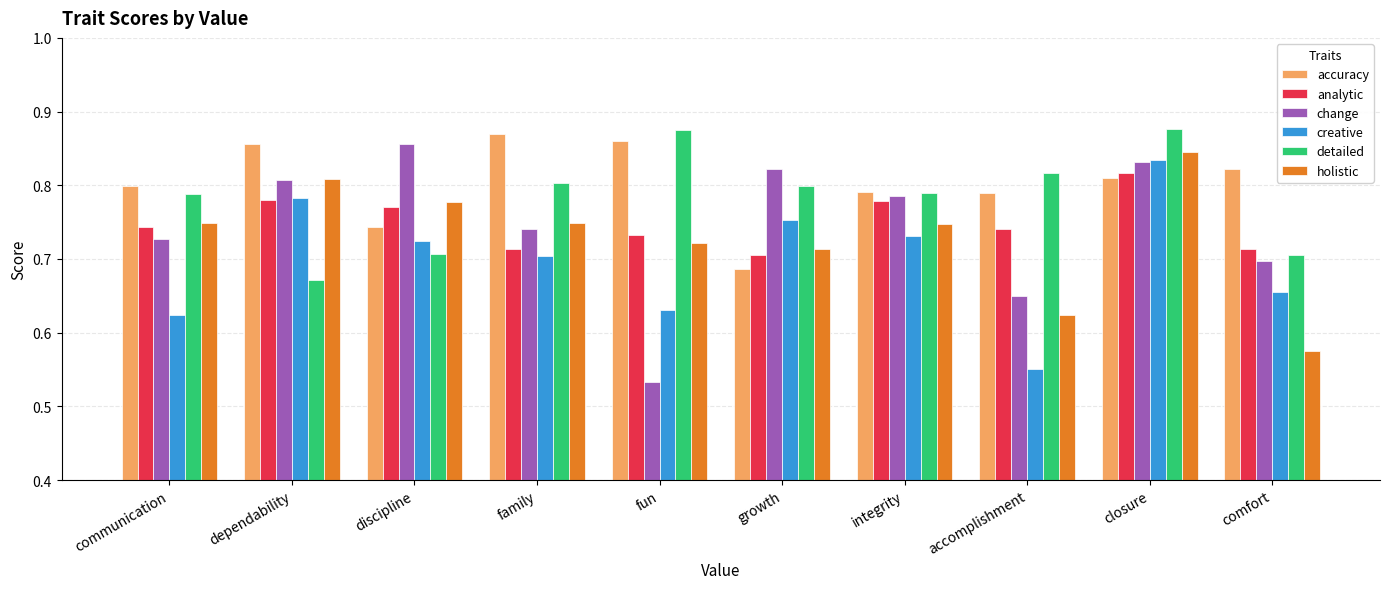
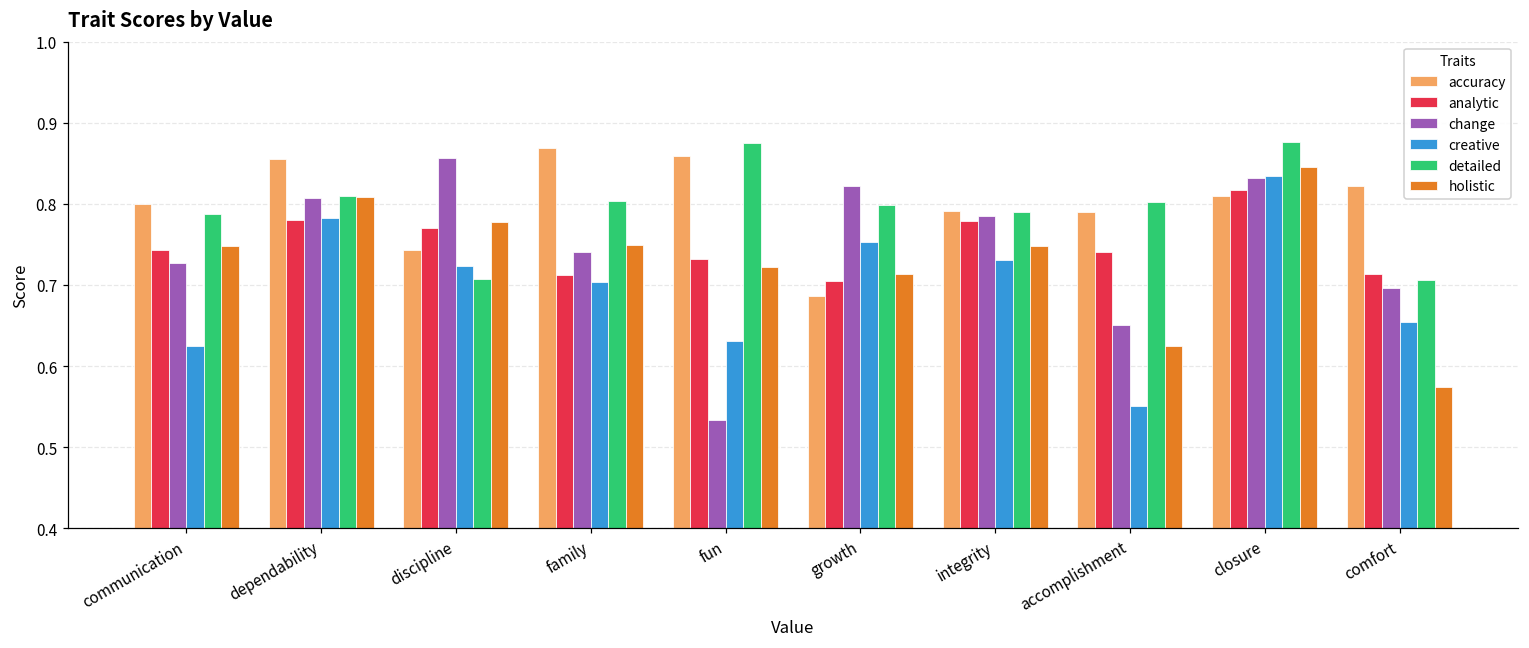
  {
    "accuracy": {
      "communication": 0.80,
      "dependability": 0.86,
      "discipline": 0.74,
      "family": 0.87,
      "fun": 0.86,
      "growth": 0.69,
      "integrity": 0.79,
      "accomplishment": 0.79,
      "closure": 0.81,
      "comfort": 0.82
    },
    "analytic": {
      "communication": 0.74,
      "dependability": 0.78,
      "discipline": 0.77,
      "family": 0.71,
      "fun": 0.73,
      "growth": 0.71,
      "integrity": 0.78,
      "accomplishment": 0.74,
      "closure": 0.82,
      "comfort": 0.71
    },
    "change": {
      "communication": 0.73,
      "dependability": 0.81,
      "discipline": 0.86,
      "family": 0.74,
      "fun": 0.53,
      "growth": 0.82,
      "integrity": 0.78,
      "accomplishment": 0.65,
      "closure": 0.83,
      "comfort": 0.70
    },
    "creative": {
      "communication": 0.62,
      "dependability": 0.78,
      "discipline": 0.72,
      "family": 0.70,
      "fun": 0.63,
      "growth": 0.75,
      "integrity": 0.73,
      "accomplishment": 0.55,
      "closure": 0.83,
      "comfort": 0.65
    },
    "detailed": {
      "communication": 0.79,
-     "dependability": 0.67,
+     "dependability": 0.81,
      "discipline": 0.71,
      "family": 0.80,
      "fun": 0.88,
      "growth": 0.80,
      "integrity": 0.79,
-     "accomplishment": 0.82,
+     "accomplishment": 0.80,
      "closure": 0.88,
      "comfort": 0.71
    },
    "holistic": {
      "communication": 0.75,
      "dependability": 0.81,
      "discipline": 0.78,
      "family": 0.75,
      "fun": 0.72,
      "growth": 0.71,
      "integrity": 0.75,
      "accomplishment": 0.62,
      "closure": 0.85,
      "comfort": 0.57
    }
  }
